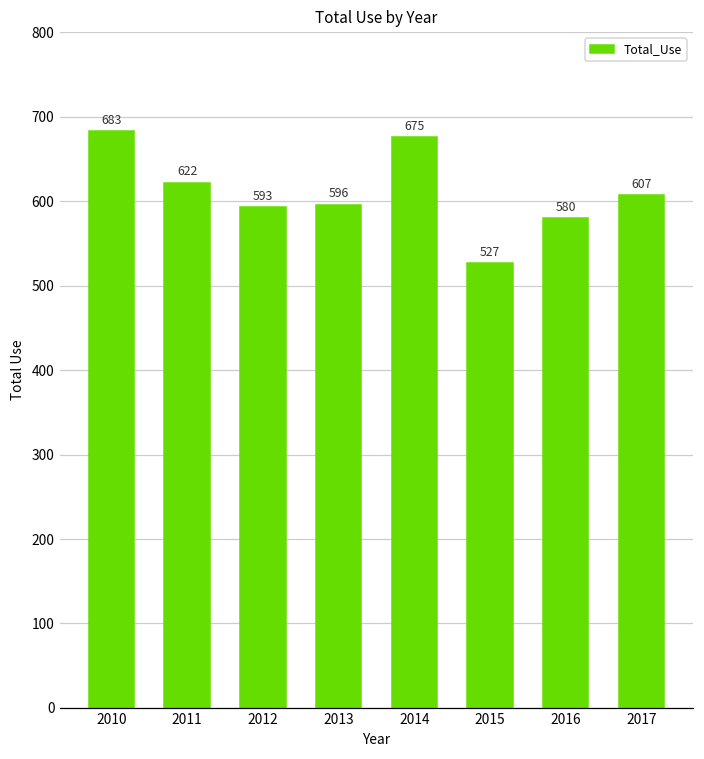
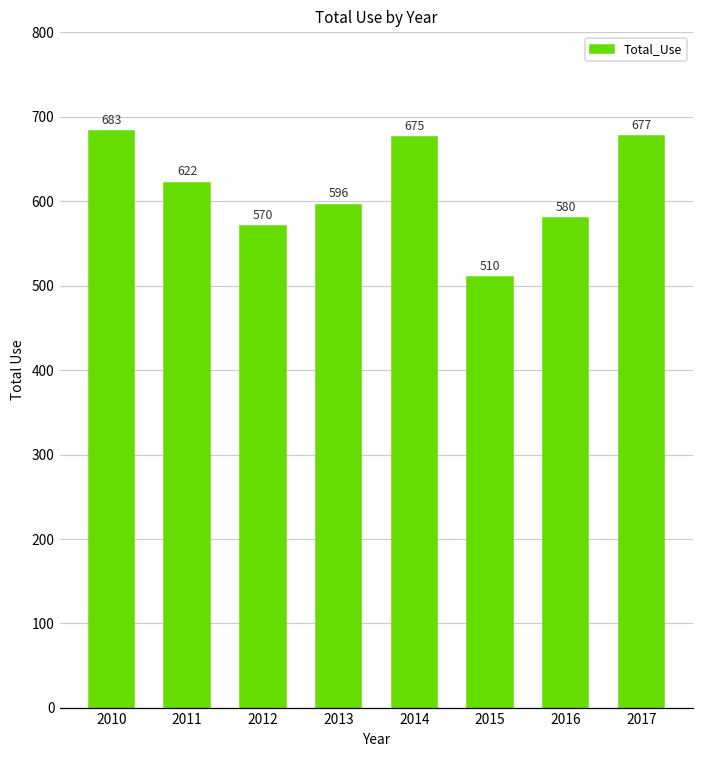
  {
    "2010": 683,
    "2011": 622,
-   "2012": 593,
+   "2012": 570,
    "2013": 596,
-   "2015": 527,
+   "2015": 510,
    "2016": 580,
-   "2017": 607
+   "2017": 677
  }
